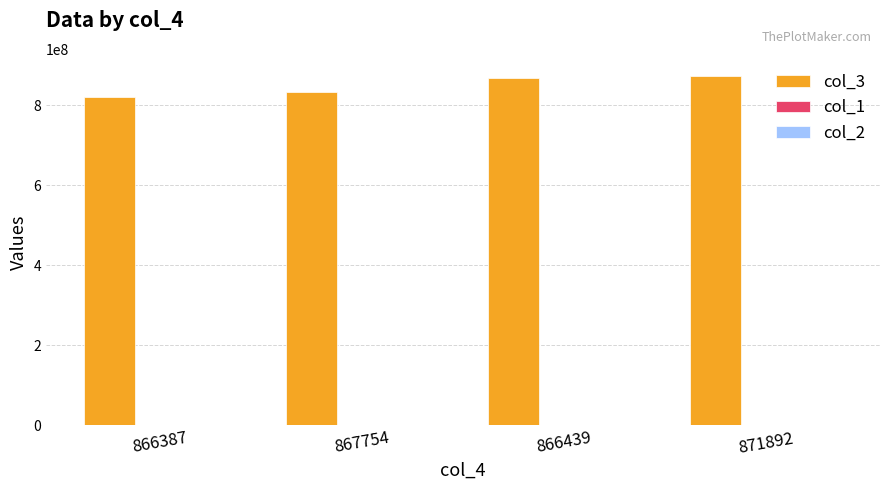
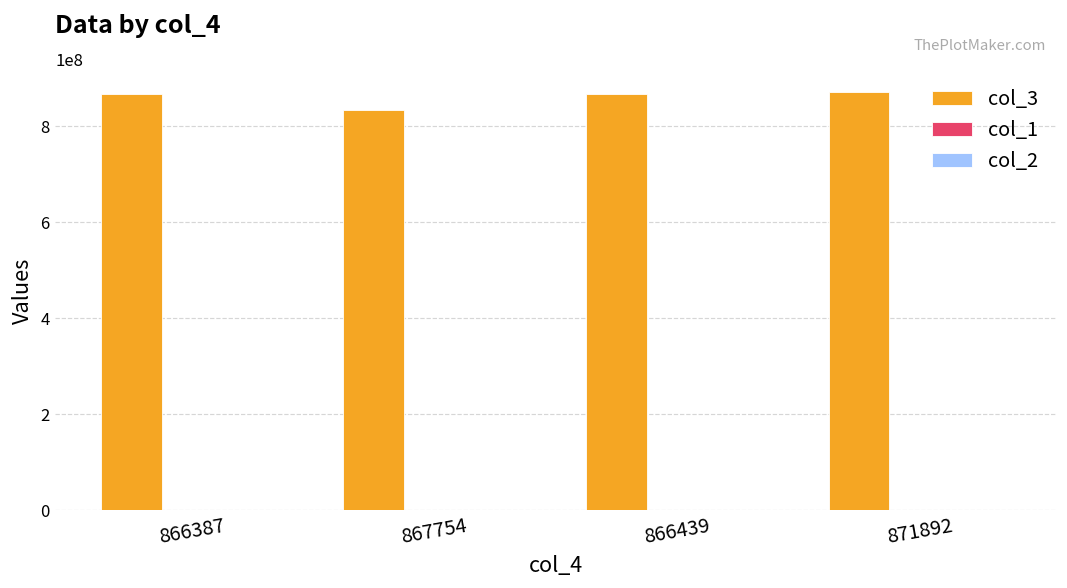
  {
    "col_3": {
-     "866387": 820000000,
+     "866387": 870000000,
      "867754": 830000000,
      "866439": 870000000,
      "871892": 870000000
    }
  }
